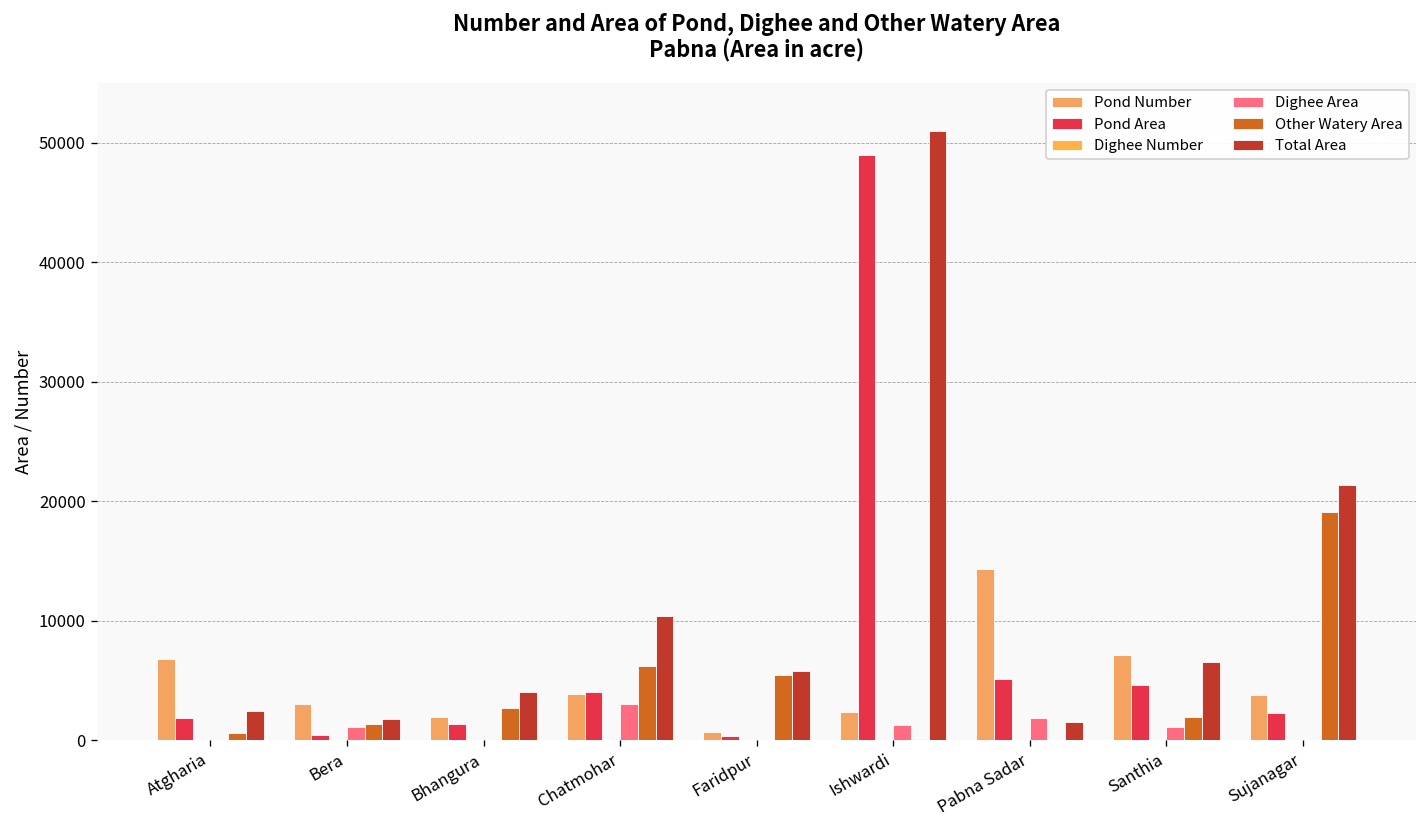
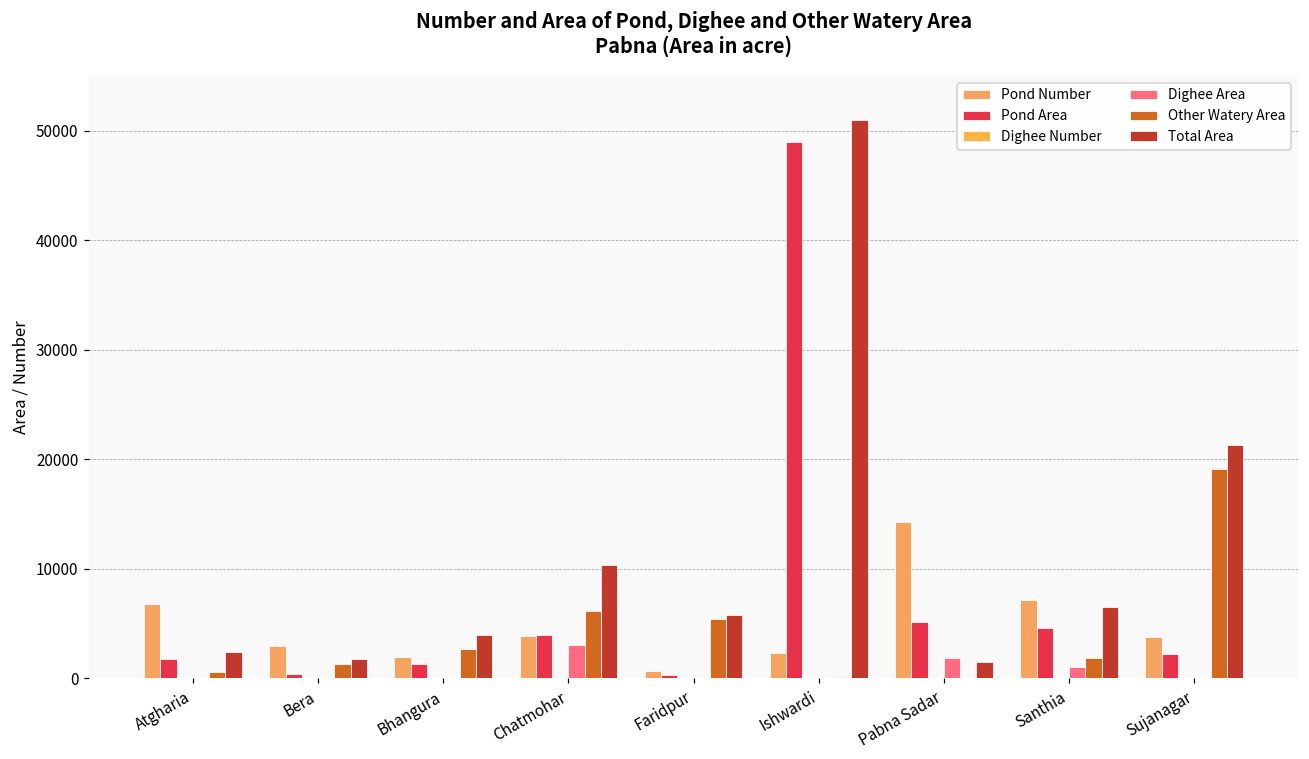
  {
    "Dighee Area": {
      "Atgharia": 0,
-     "Bera": 1000,
+     "Bera": 0,
      "Bhangura": 0,
      "Chatmohar": 3000,
      "Faridpur": 0,
-     "Ishwardi": 1000,
+     "Ishwardi": 0,
      "Pabna Sadar": 2000,
      "Santhia": 1000,
      "Sujanagar": 0
    }
  }
